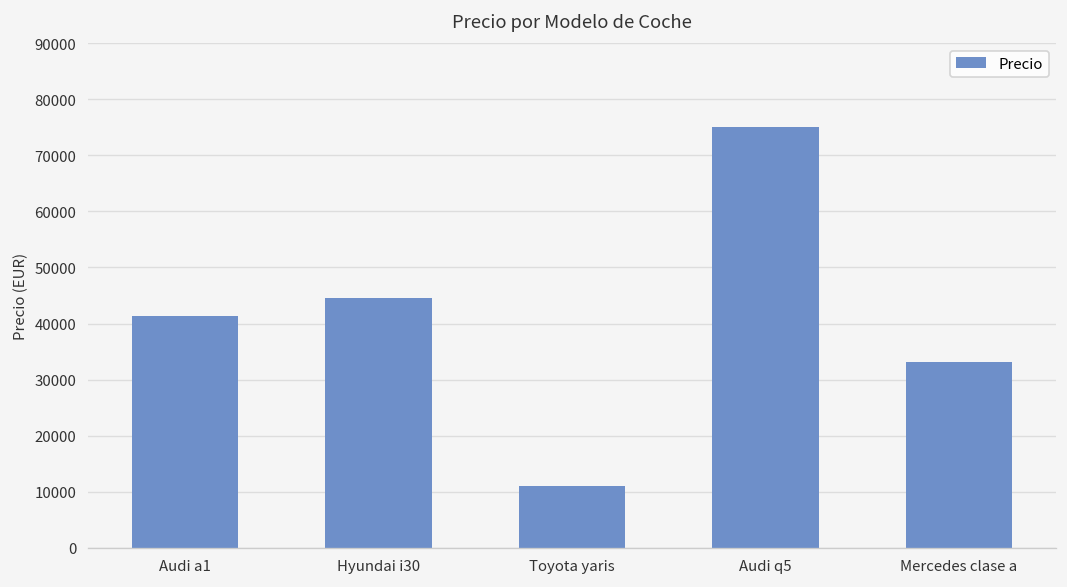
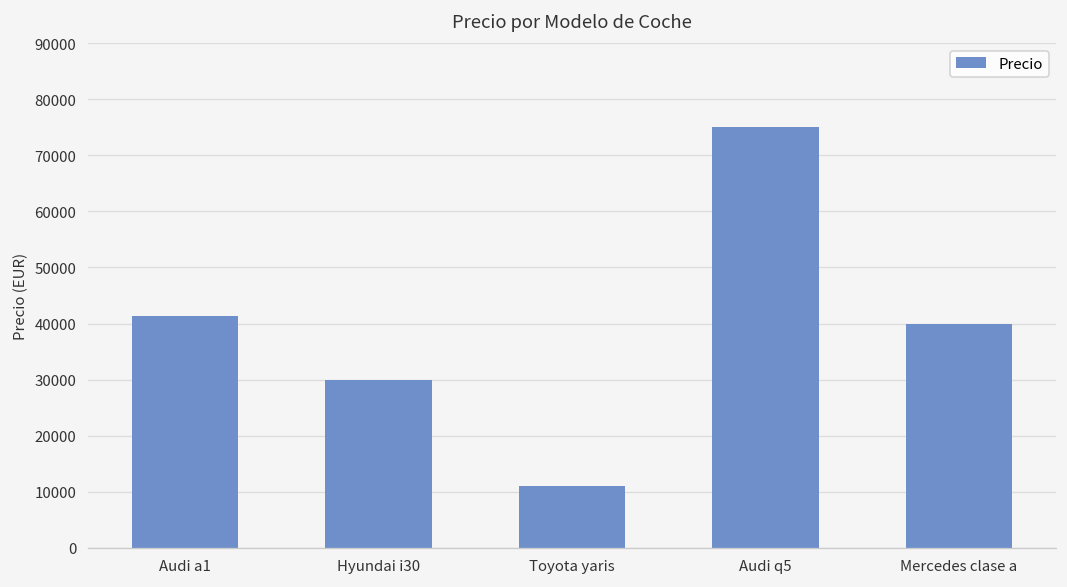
  {
    "Audi a1": 41000,
-   "Hyundai i30": 45000,
+   "Hyundai i30": 30000,
    "Toyota yaris": 11000,
    "Audi q5": 75000,
-   "Mercedes clase a": 33000
+   "Mercedes clase a": 40000
  }
